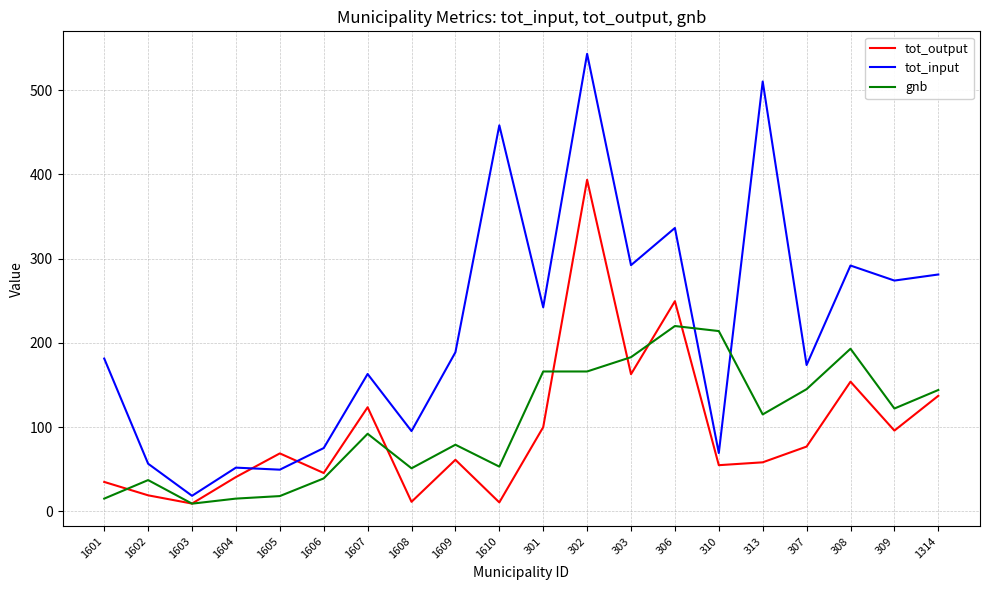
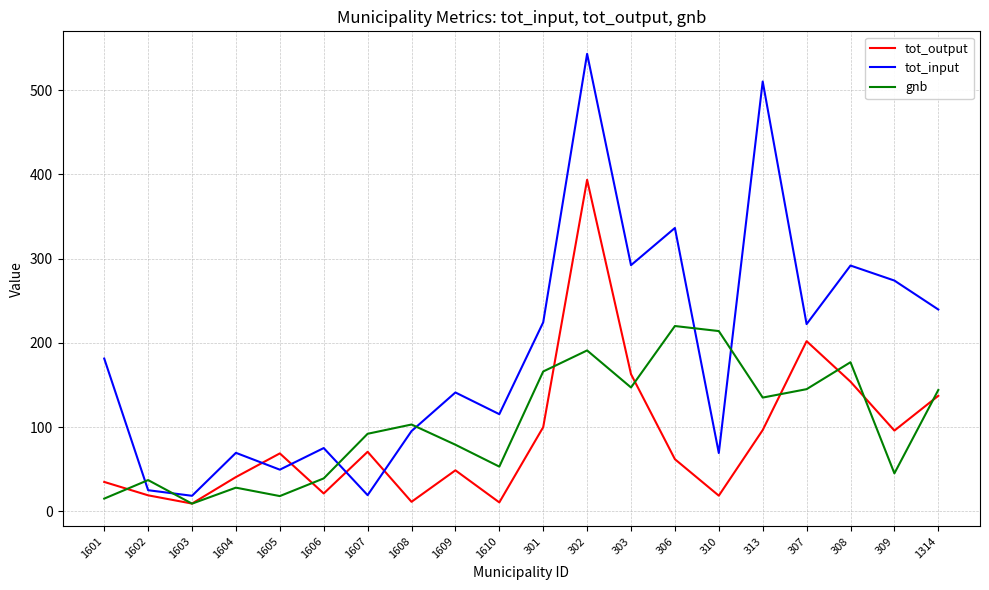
  {
    "tot_output": {
      "1601": 30,
      "1602": 20,
      "1604": 40,
      "1605": 70,
-     "1606": 50,
-     "1607": 120,
+     "1606": 20,
+     "1607": 70,
      "1608": 10,
-     "1609": 60,
+     "1609": 50,
      "1610": 10,
      "301": 100,
      "302": 390,
      "303": 160,
-     "306": 250,
-     "310": 50,
-     "313": 60,
-     "307": 80,
+     "306": 60,
+     "310": 20,
+     "313": 100,
+     "307": 200,
      "308": 150,
      "309": 100,
      "1314": 140
    },
    "tot_input": {
      "1601": 180,
-     "1602": 60,
+     "1602": 20,
      "1603": 20,
-     "1604": 50,
+     "1604": 70,
      "1605": 50,
      "1606": 80,
-     "1607": 160,
+     "1607": 20,
      "1608": 100,
-     "1609": 190,
-     "1610": 460,
-     "301": 240,
+     "1609": 140,
+     "1610": 120,
+     "301": 220,
      "302": 540,
      "303": 290,
      "306": 340,
      "310": 70,
      "313": 510,
-     "307": 170,
+     "307": 220,
      "308": 290,
      "309": 270,
-     "1314": 280
+     "1314": 240
    },
    "gnb": {
      "1601": 20,
      "1602": 40,
-     "1604": 20,
+     "1604": 30,
      "1605": 20,
      "1606": 40,
      "1607": 90,
-     "1608": 50,
+     "1608": 100,
      "1609": 80,
      "1610": 50,
      "301": 170,
-     "302": 170,
-     "303": 180,
+     "302": 190,
+     "303": 150,
      "306": 220,
      "310": 210,
-     "313": 120,
+     "313": 140,
      "307": 150,
-     "308": 190,
-     "309": 120,
+     "308": 180,
+     "309": 50,
      "1314": 140
    }
  }
